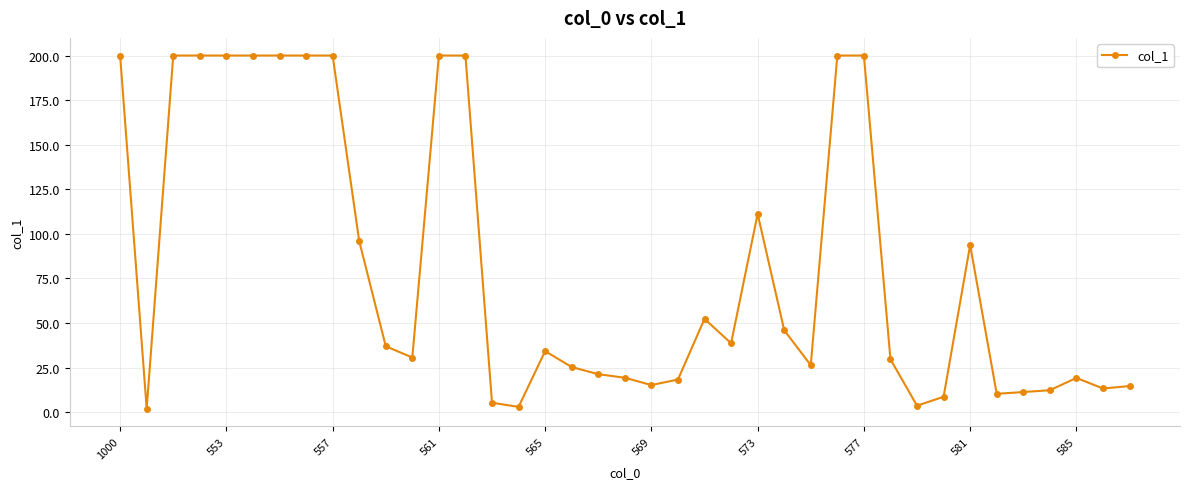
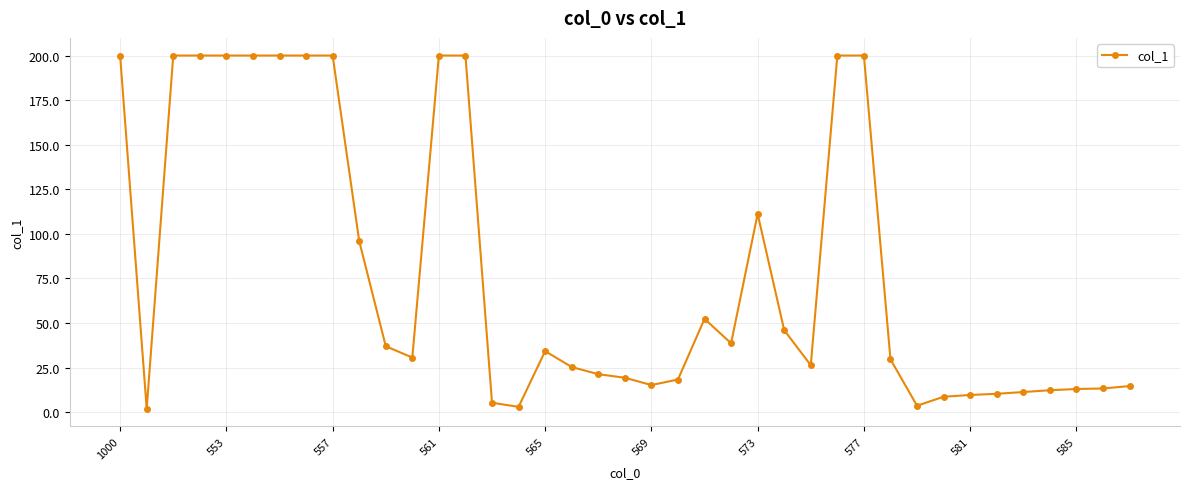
  {
    "1000": 200,
    "553": 200,
    "557": 200,
    "561": 200,
    "565": 34,
    "569": 15,
    "573": 111,
    "577": 200,
-   "581": 94,
-   "585": 19
+   "581": 10,
+   "585": 13
  }
